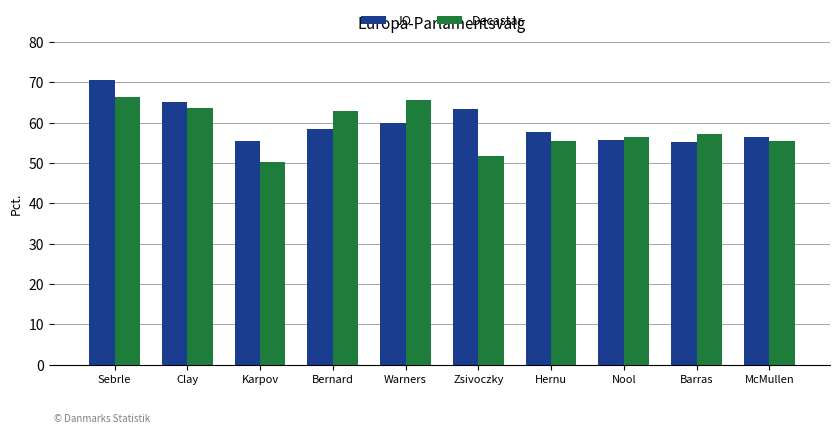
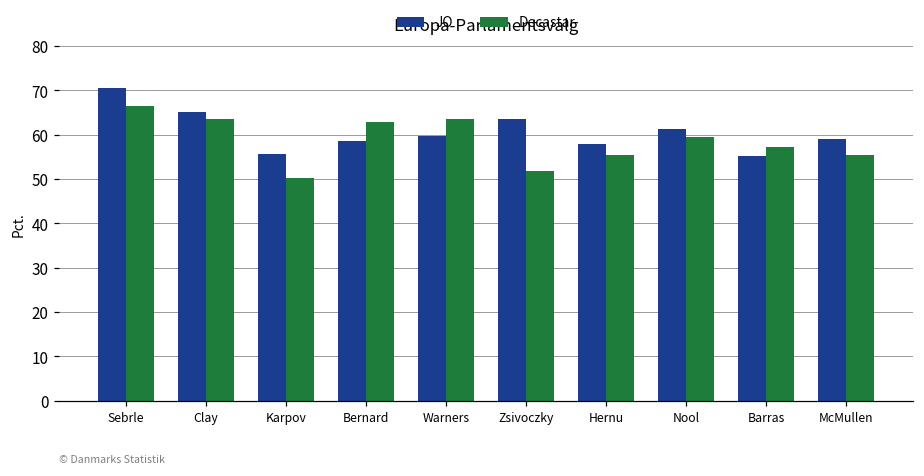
  {
    "JO": {
      "Sebrle": 71,
      "Clay": 65,
      "Karpov": 56,
      "Bernard": 58,
      "Warners": 60,
      "Zsivoczky": 63,
      "Hernu": 58,
-     "Nool": 56,
+     "Nool": 61,
      "Barras": 55,
-     "McMullen": 56
+     "McMullen": 59
    },
    "Decastar": {
      "Sebrle": 66,
      "Clay": 64,
      "Karpov": 50,
      "Bernard": 63,
-     "Warners": 66,
+     "Warners": 63,
      "Zsivoczky": 52,
      "Hernu": 55,
-     "Nool": 56,
+     "Nool": 59,
      "Barras": 57,
      "McMullen": 55
    }
  }
